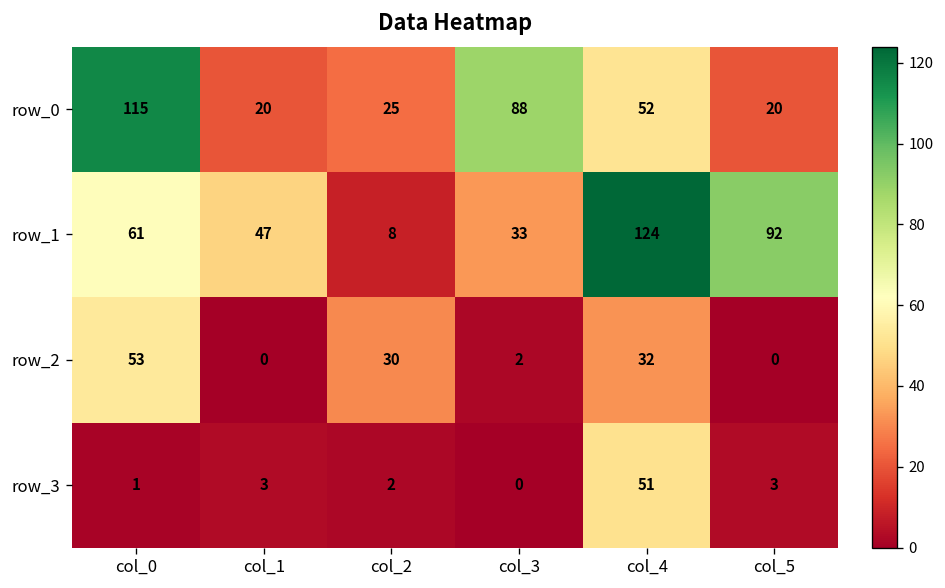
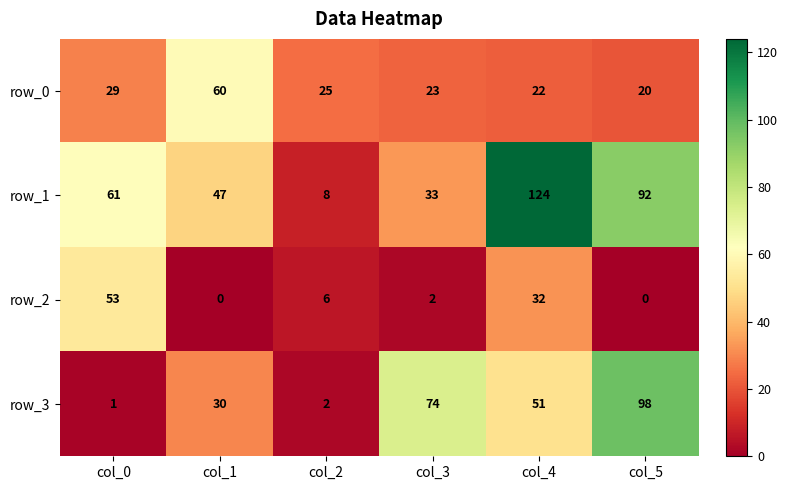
  {
    "row_0": {
-     "col_0": 115,
-     "col_1": 20,
+     "col_0": 29,
+     "col_1": 60,
      "col_2": 25,
-     "col_3": 88,
-     "col_4": 52,
+     "col_3": 23,
+     "col_4": 22,
      "col_5": 20
    },
    "row_1": {
      "col_0": 61,
      "col_1": 47,
      "col_2": 8,
      "col_3": 33,
      "col_4": 124,
      "col_5": 92
    },
    "row_2": {
      "col_0": 53,
      "col_1": 0,
-     "col_2": 30,
+     "col_2": 6,
      "col_3": 2,
      "col_4": 32,
      "col_5": 0
    },
    "row_3": {
      "col_0": 1,
-     "col_1": 3,
+     "col_1": 30,
      "col_2": 2,
-     "col_3": 0,
+     "col_3": 74,
      "col_4": 51,
-     "col_5": 3
+     "col_5": 98
    }
  }
